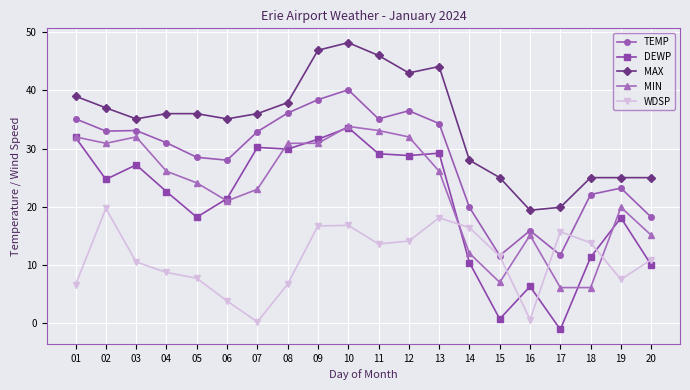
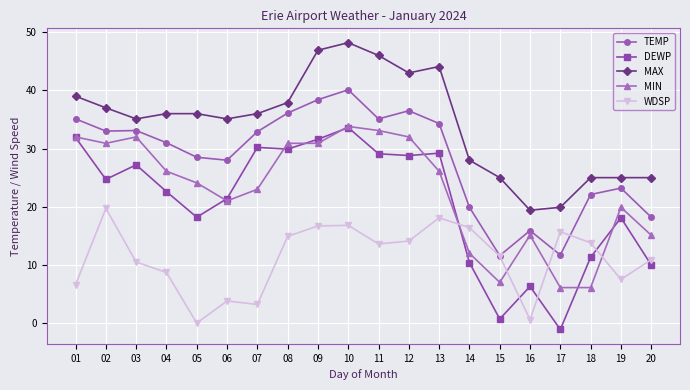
  {
    "WDSP": {
      "01": 7,
      "02": 20,
      "03": 11,
      "04": 9,
-     "05": 8,
+     "05": 0,
      "06": 4,
-     "07": 0,
-     "08": 7,
+     "07": 3,
+     "08": 15,
      "09": 17,
      "10": 17,
      "11": 14,
      "12": 14,
      "13": 18,
      "14": 16,
      "16": 1,
      "17": 16,
      "18": 14,
      "19": 8,
      "20": 11
    }
  }
